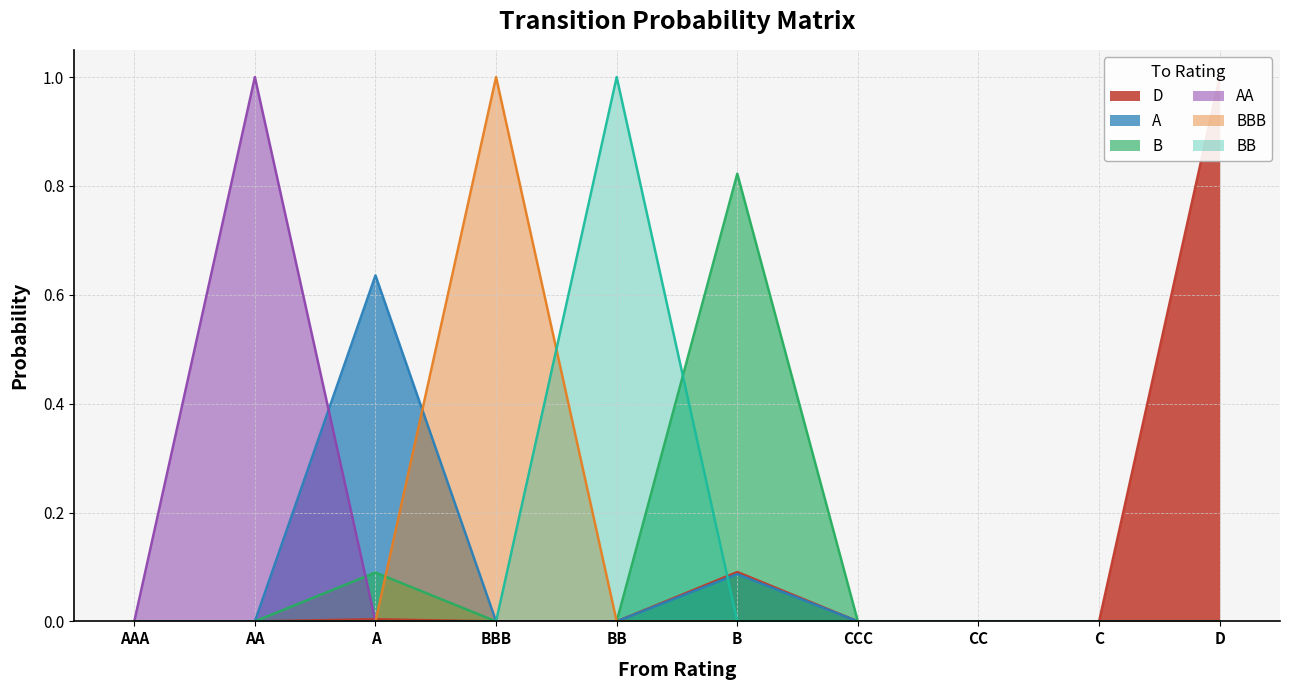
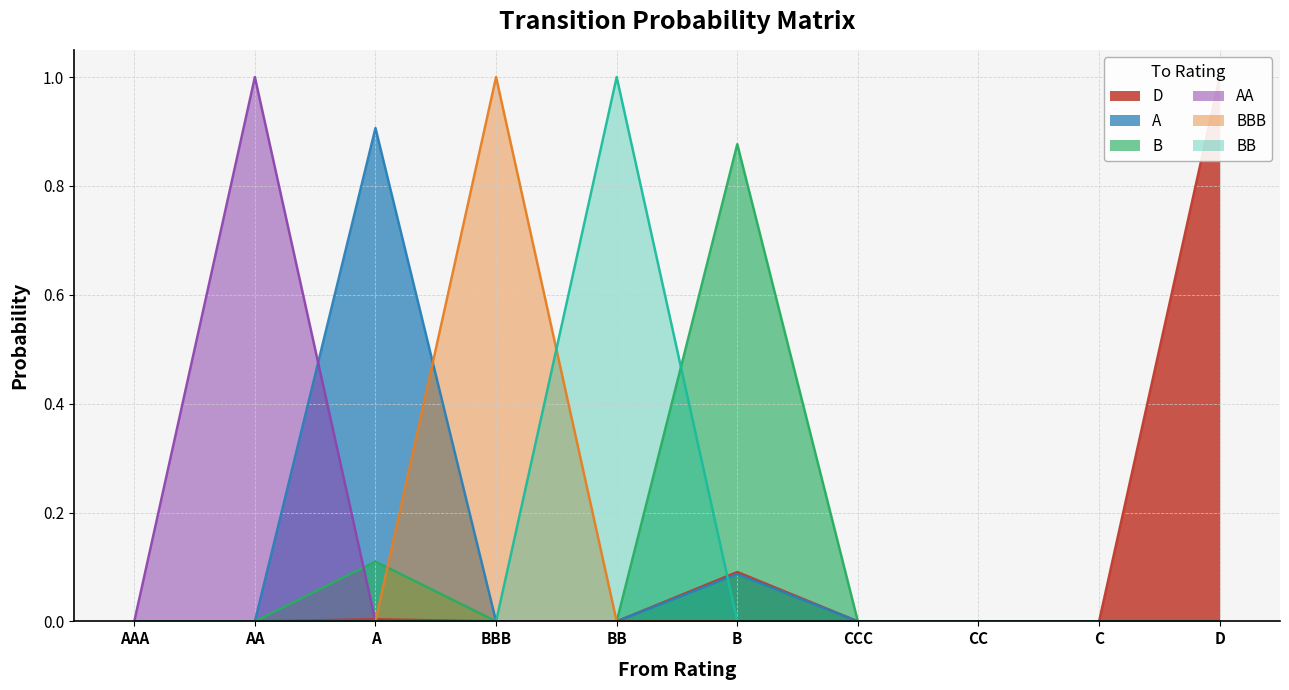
  {
    "A": {
-     "A": 0.64
+     "A": 0.91
    },
    "B": {
-     "A": 0.09,
-     "B": 0.82
+     "A": 0.11,
+     "B": 0.88
    },
    "AA": {
      "AA": 1.00
    },
    "BBB": {
      "BBB": 1.00
    },
    "BB": {
      "BB": 1.00
    }
  }
